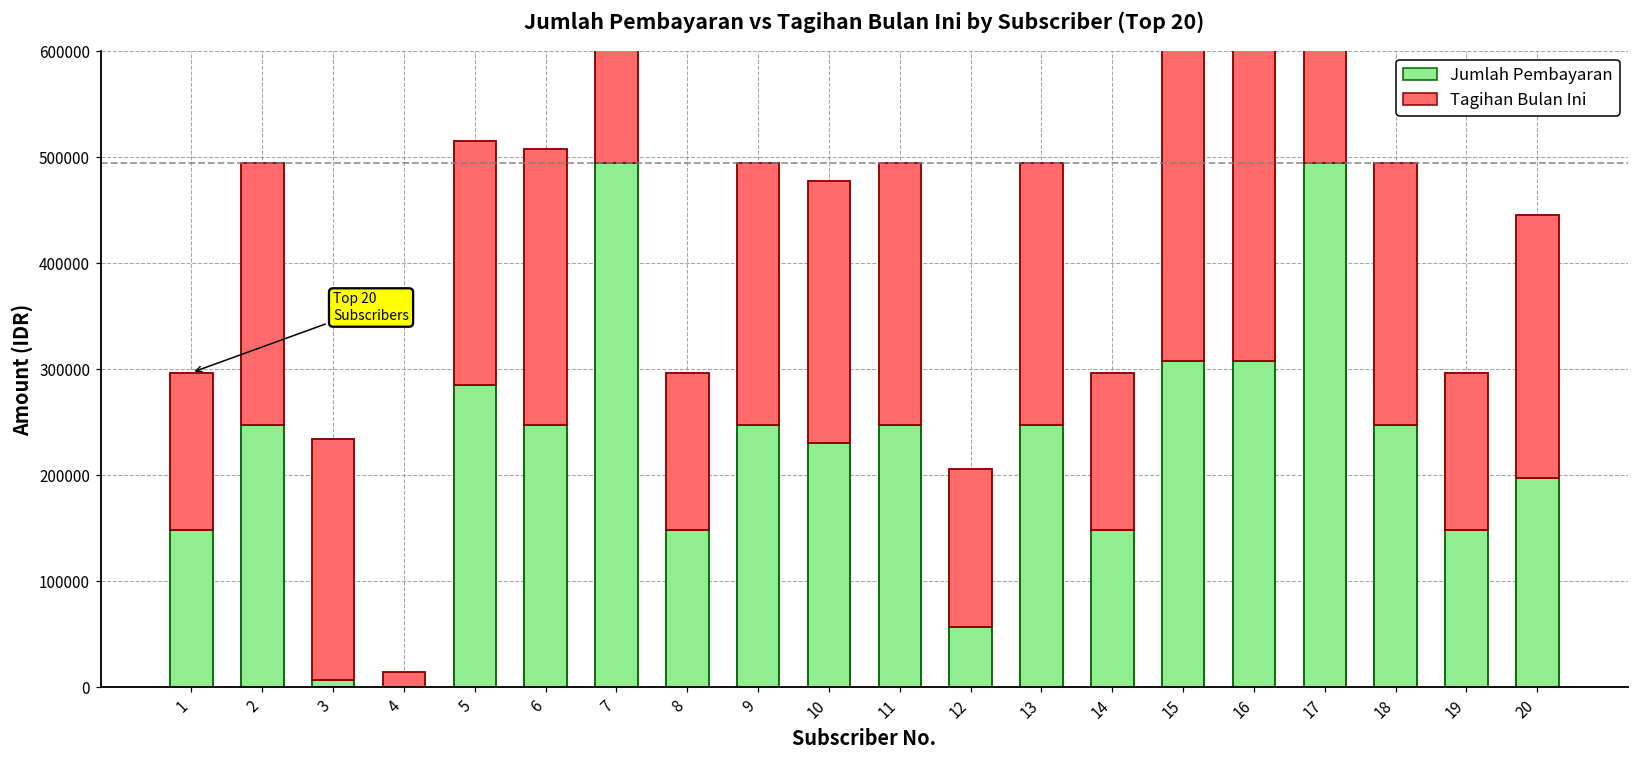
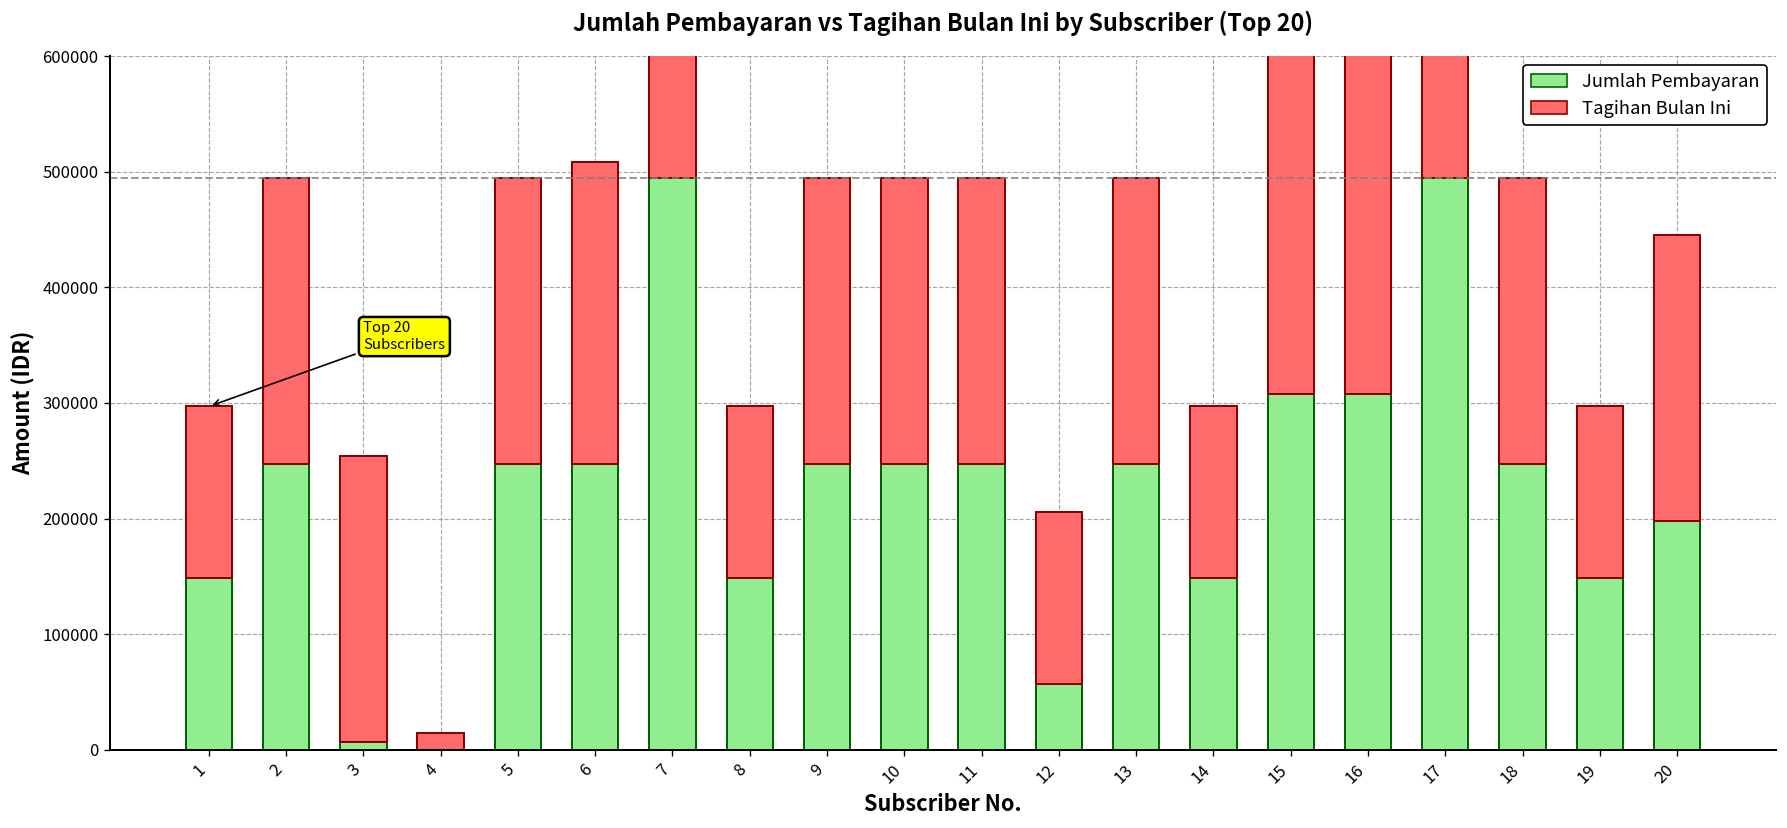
  {
    "Jumlah Pembayaran": {
      "1": 150000,
      "2": 250000,
      "3": 10000,
      "4": 0,
-     "5": 290000,
+     "5": 250000,
      "6": 250000,
      "7": 500000,
      "8": 150000,
      "9": 250000,
-     "10": 230000,
+     "10": 250000,
      "11": 250000,
      "12": 60000,
      "13": 250000,
      "14": 150000,
      "15": 310000,
      "16": 310000,
      "17": 500000,
      "18": 250000,
      "19": 150000,
      "20": 200000
    },
    "Tagihan Bulan Ini": {
      "2": 250000,
-     "3": 230000,
+     "3": 250000,
      "4": 10000,
-     "5": 230000,
+     "5": 250000,
      "6": 260000,
      "8": 150000,
      "9": 250000,
      "10": 250000,
      "11": 250000,
      "12": 150000,
      "13": 250000,
      "14": 150000,
      "18": 250000,
      "19": 150000,
      "20": 250000
    }
  }
